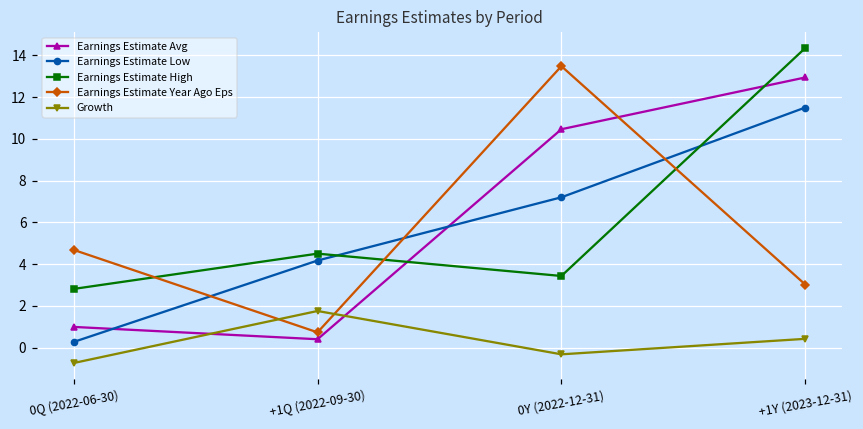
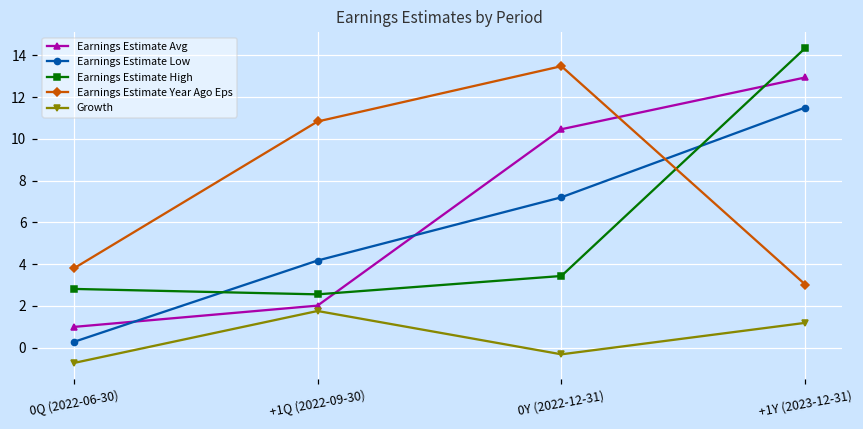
  {
    "Earnings Estimate Avg": {
      "0Q (2022-06-30)": 1.0,
-     "+1Q (2022-09-30)": 0.4,
+     "+1Q (2022-09-30)": 2.0,
      "0Y (2022-12-31)": 10.5,
      "+1Y (2023-12-31)": 12.9
    },
    "Earnings Estimate Low": {
      "0Q (2022-06-30)": 0.3,
      "+1Q (2022-09-30)": 4.2,
      "0Y (2022-12-31)": 7.2,
      "+1Y (2023-12-31)": 11.5
    },
    "Earnings Estimate High": {
      "0Q (2022-06-30)": 2.8,
-     "+1Q (2022-09-30)": 4.5,
+     "+1Q (2022-09-30)": 2.6,
      "0Y (2022-12-31)": 3.4,
      "+1Y (2023-12-31)": 14.4
    },
    "Earnings Estimate Year Ago Eps": {
-     "0Q (2022-06-30)": 4.7,
-     "+1Q (2022-09-30)": 0.7,
+     "0Q (2022-06-30)": 3.8,
+     "+1Q (2022-09-30)": 10.8,
      "0Y (2022-12-31)": 13.5,
      "+1Y (2023-12-31)": 3.0
    },
    "Growth": {
      "0Q (2022-06-30)": -0.7,
      "+1Q (2022-09-30)": 1.8,
      "0Y (2022-12-31)": -0.3,
-     "+1Y (2023-12-31)": 0.4
+     "+1Y (2023-12-31)": 1.2
    }
  }
